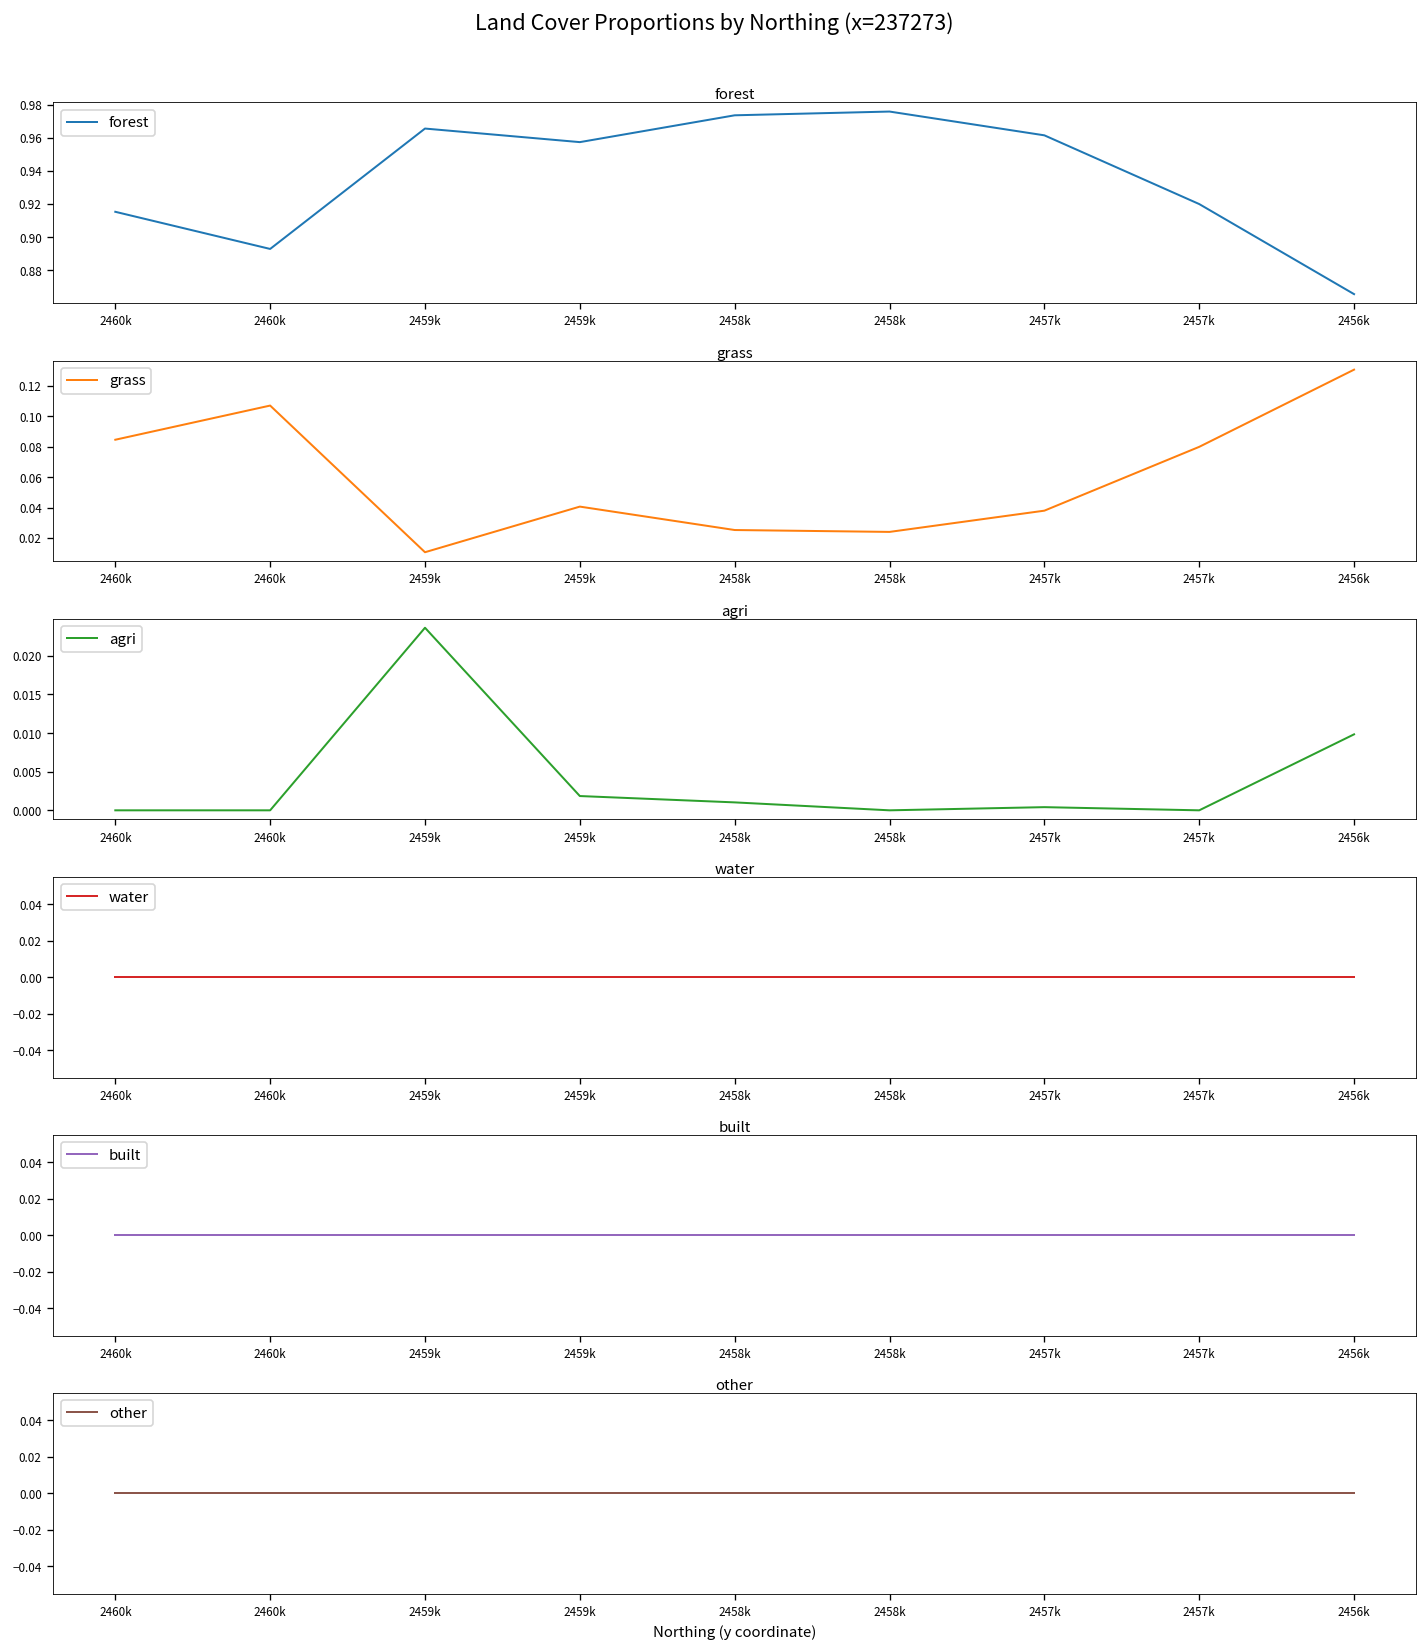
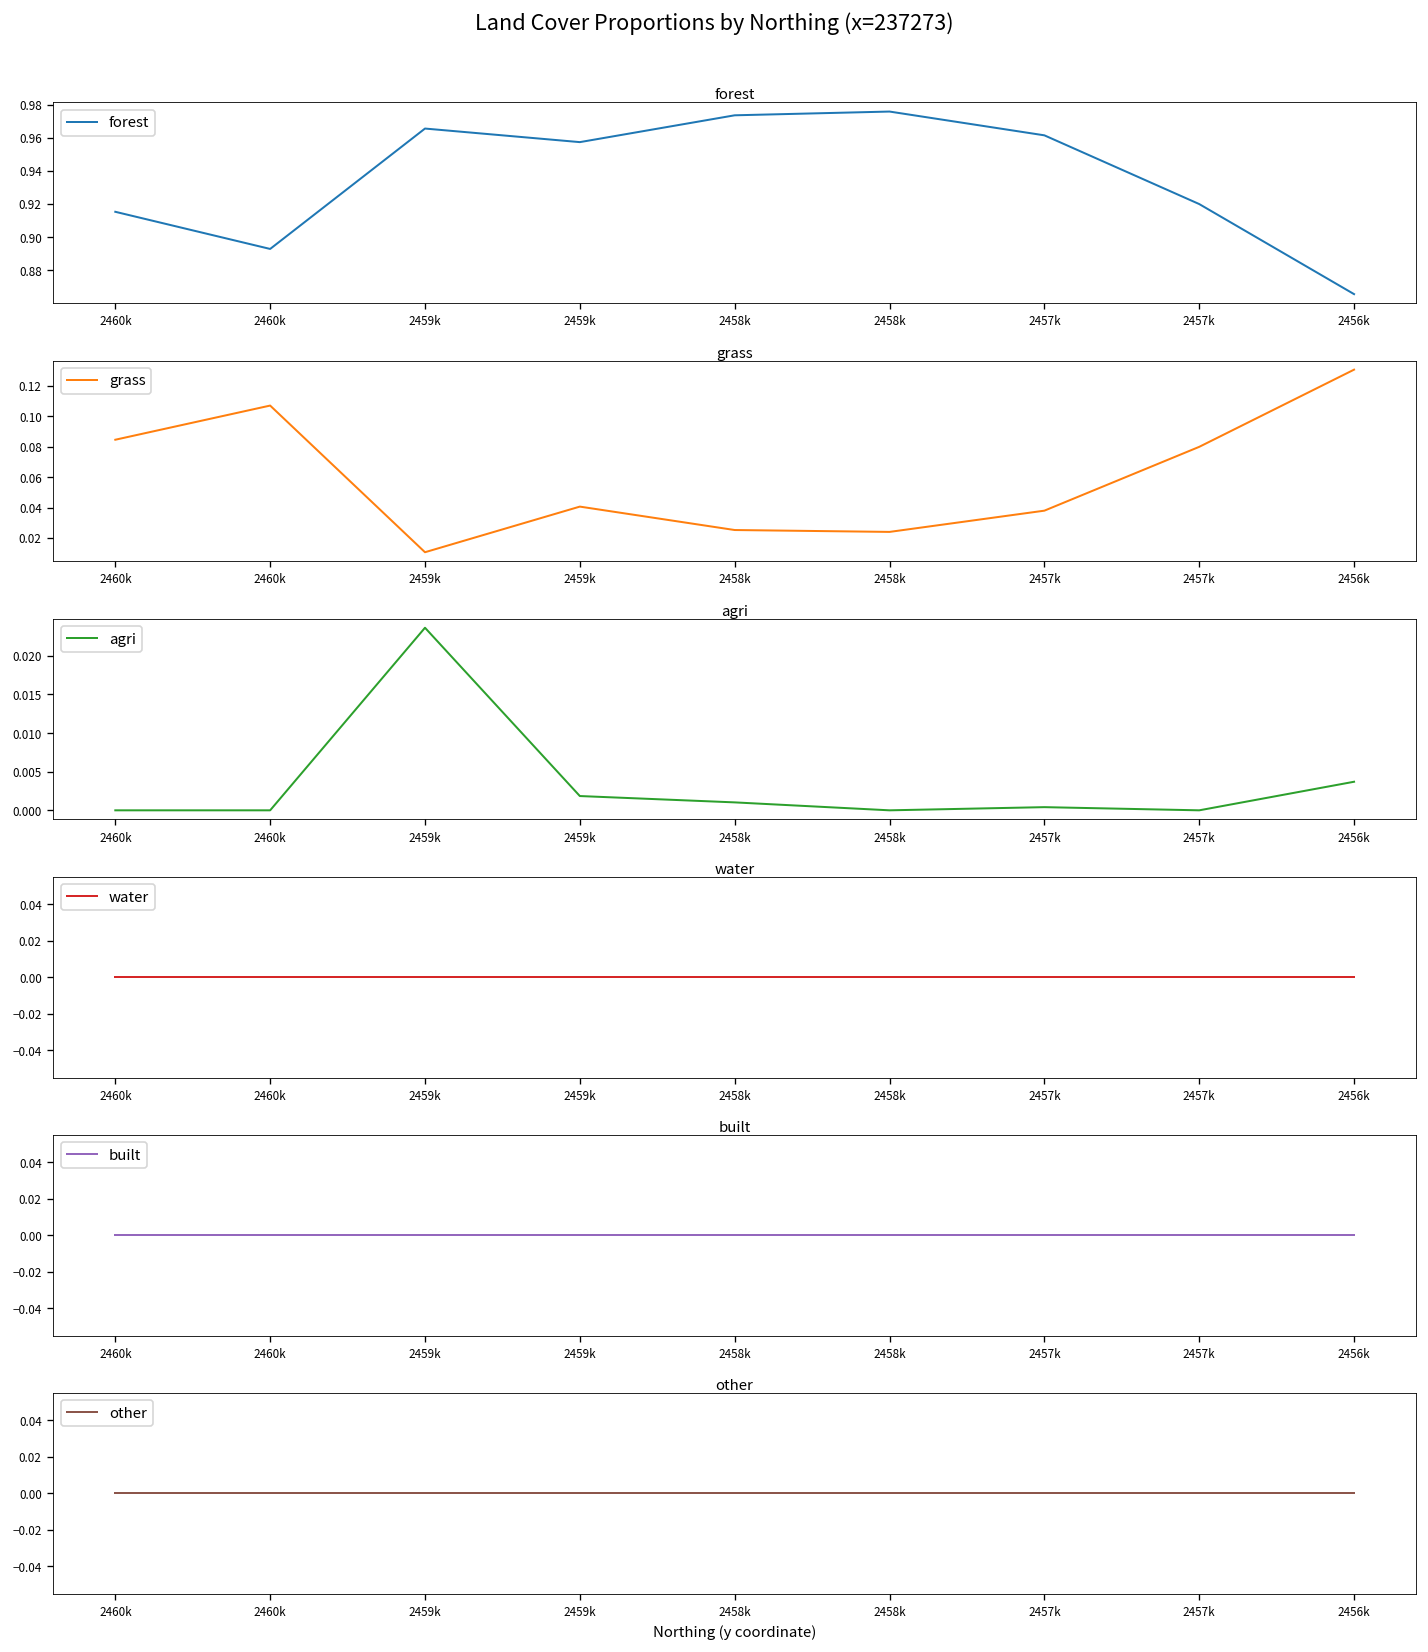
  {
    "forest": {
      "2456k": 0.866
    },
    "grass": {
      "2456k": 0.131
    },
    "agri": {
-     "2456k": 0.010
+     "2456k": 0.004
    },
    "water": {
      "2456k": 0.000
    },
    "built": {
      "2456k": 0.000
    },
    "other": {
      "2456k": 0.000
    }
  }
